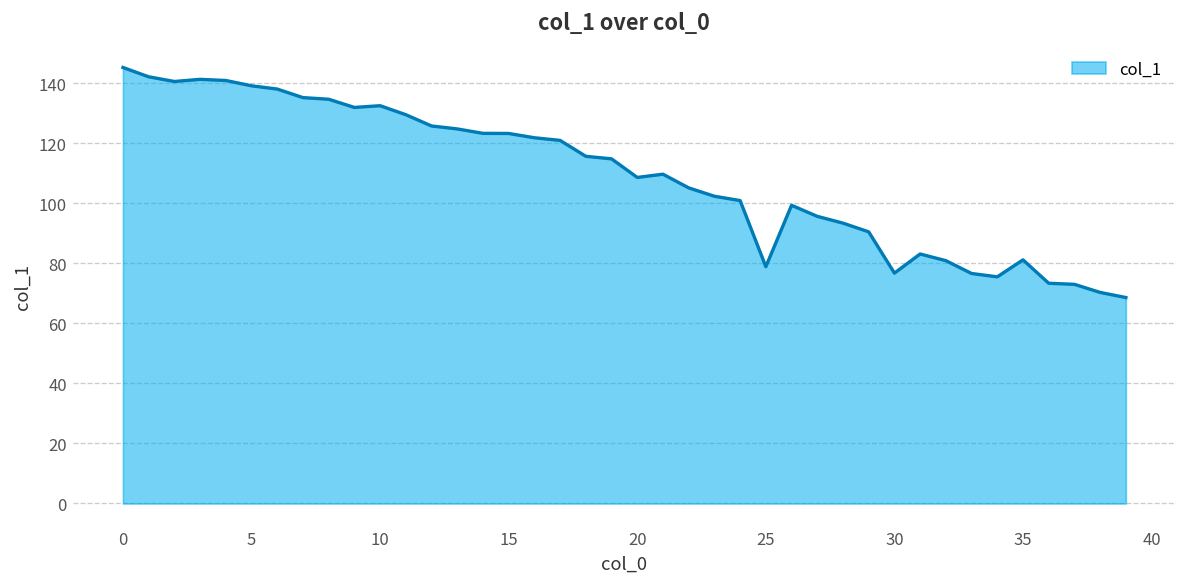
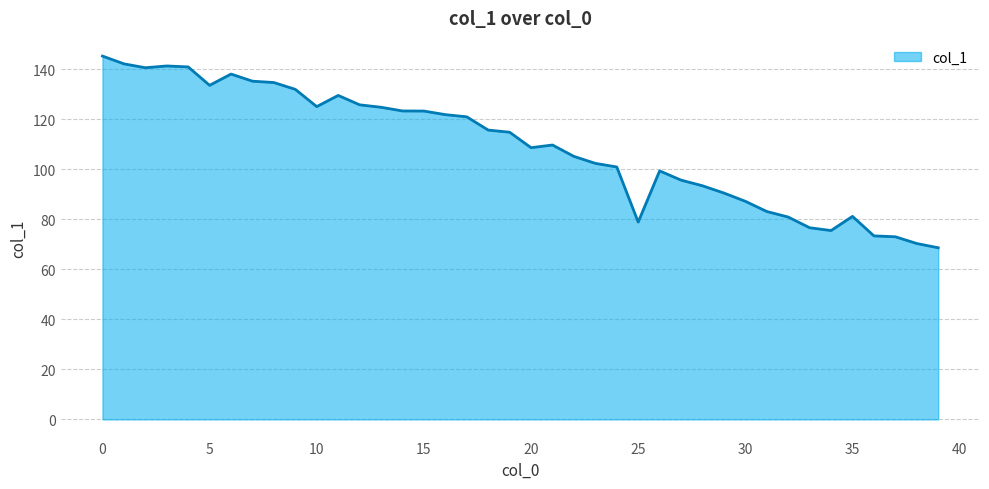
  {
    "0": 145,
-   "5": 139,
-   "10": 133,
+   "5": 134,
+   "10": 125,
    "15": 123,
    "20": 109,
    "25": 79,
-   "30": 77,
+   "30": 87,
    "35": 81
  }
